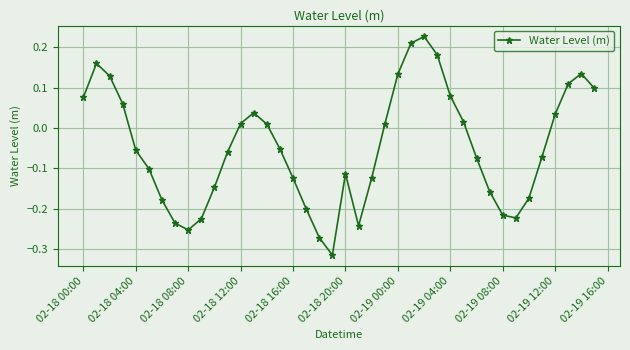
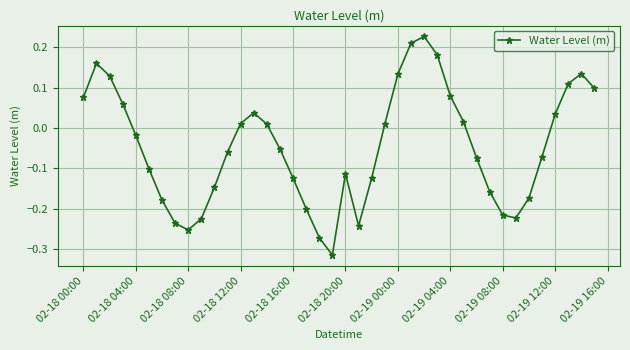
  {
    "02-18 00:00": 0.08,
-   "02-18 04:00": -0.06,
+   "02-18 04:00": -0.02,
    "02-18 08:00": -0.25,
    "02-18 12:00": 0.01,
    "02-18 16:00": -0.12,
    "02-18 20:00": -0.11,
    "02-19 00:00": 0.13,
    "02-19 04:00": 0.08,
    "02-19 08:00": -0.22,
    "02-19 12:00": 0.03
  }
